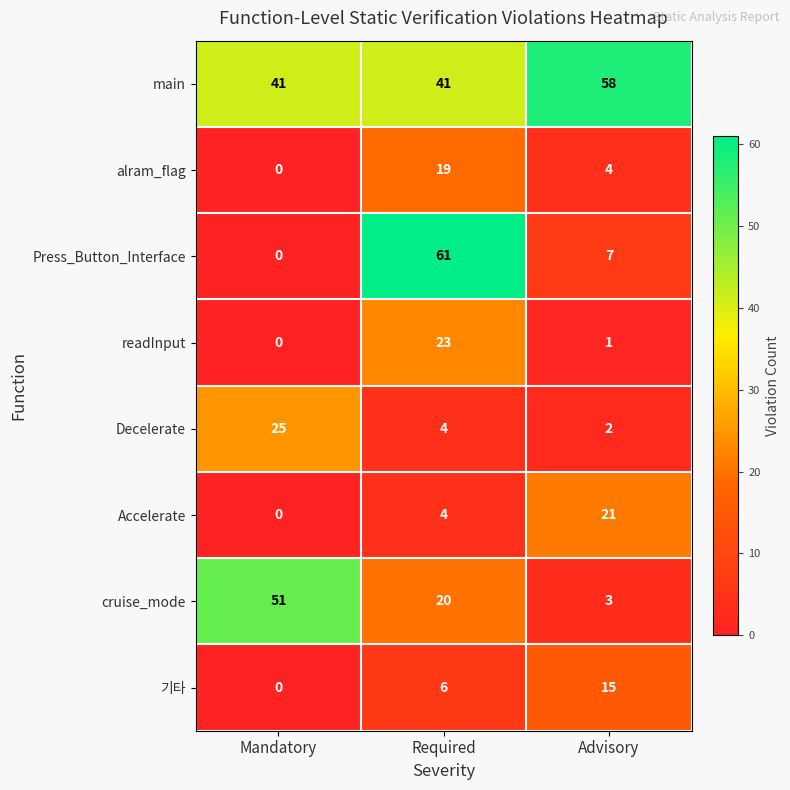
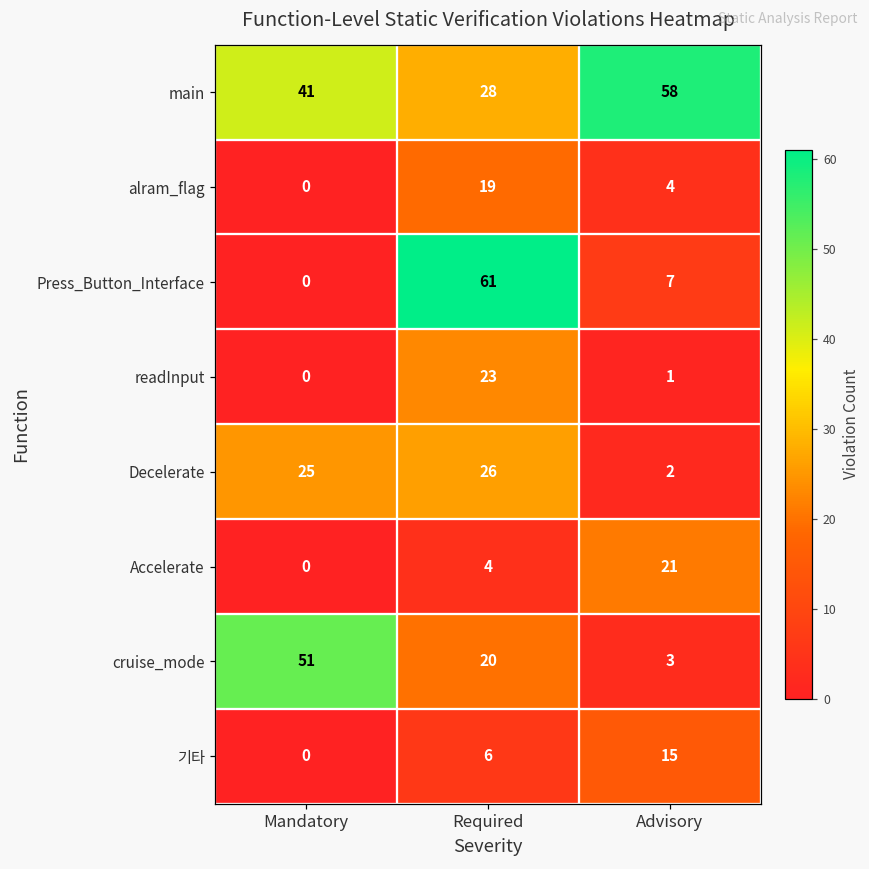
  {
    "main": {
      "Mandatory": 41,
-     "Required": 41,
+     "Required": 28,
      "Advisory": 58
    },
    "alram_flag": {
      "Mandatory": 0,
      "Required": 19,
      "Advisory": 4
    },
    "Press_Button_Interface": {
      "Mandatory": 0,
      "Required": 61,
      "Advisory": 7
    },
    "readInput": {
      "Mandatory": 0,
      "Required": 23,
      "Advisory": 1
    },
    "Decelerate": {
      "Mandatory": 25,
-     "Required": 4,
+     "Required": 26,
      "Advisory": 2
    },
    "Accelerate": {
      "Mandatory": 0,
      "Required": 4,
      "Advisory": 21
    },
    "cruise_mode": {
      "Mandatory": 51,
      "Required": 20,
      "Advisory": 3
    },
    "기타": {
      "Mandatory": 0,
      "Required": 6,
      "Advisory": 15
    }
  }
